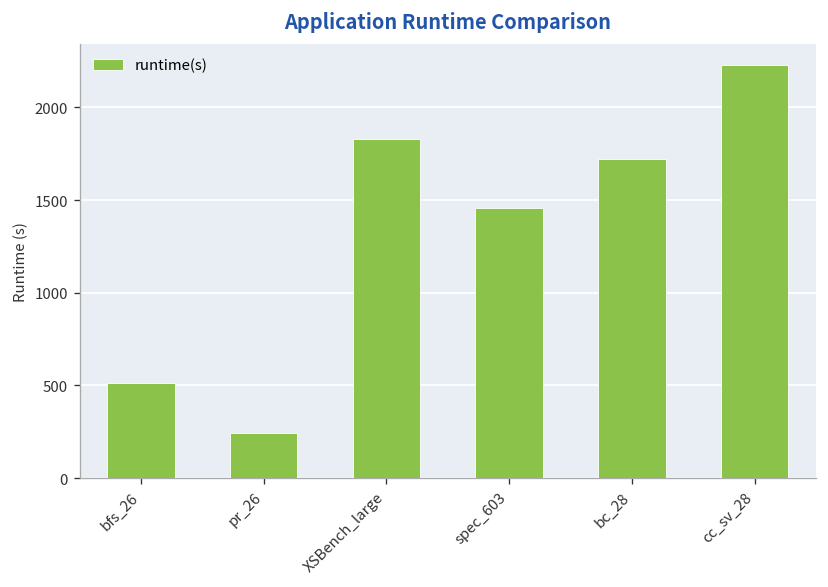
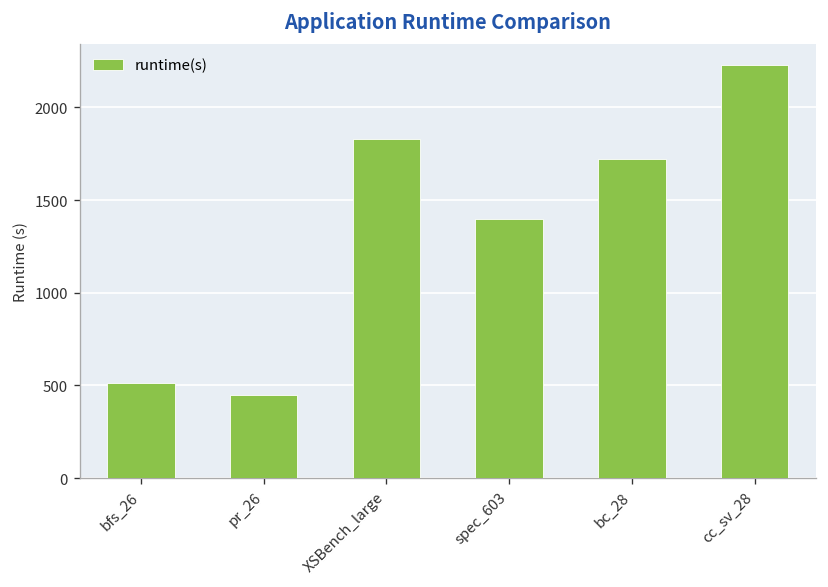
  {
    "bfs_26": 510,
-   "pr_26": 240,
+   "pr_26": 450,
    "XSBench_large": 1830,
-   "spec_603": 1460,
+   "spec_603": 1400,
    "bc_28": 1720,
    "cc_sv_28": 2230
  }
